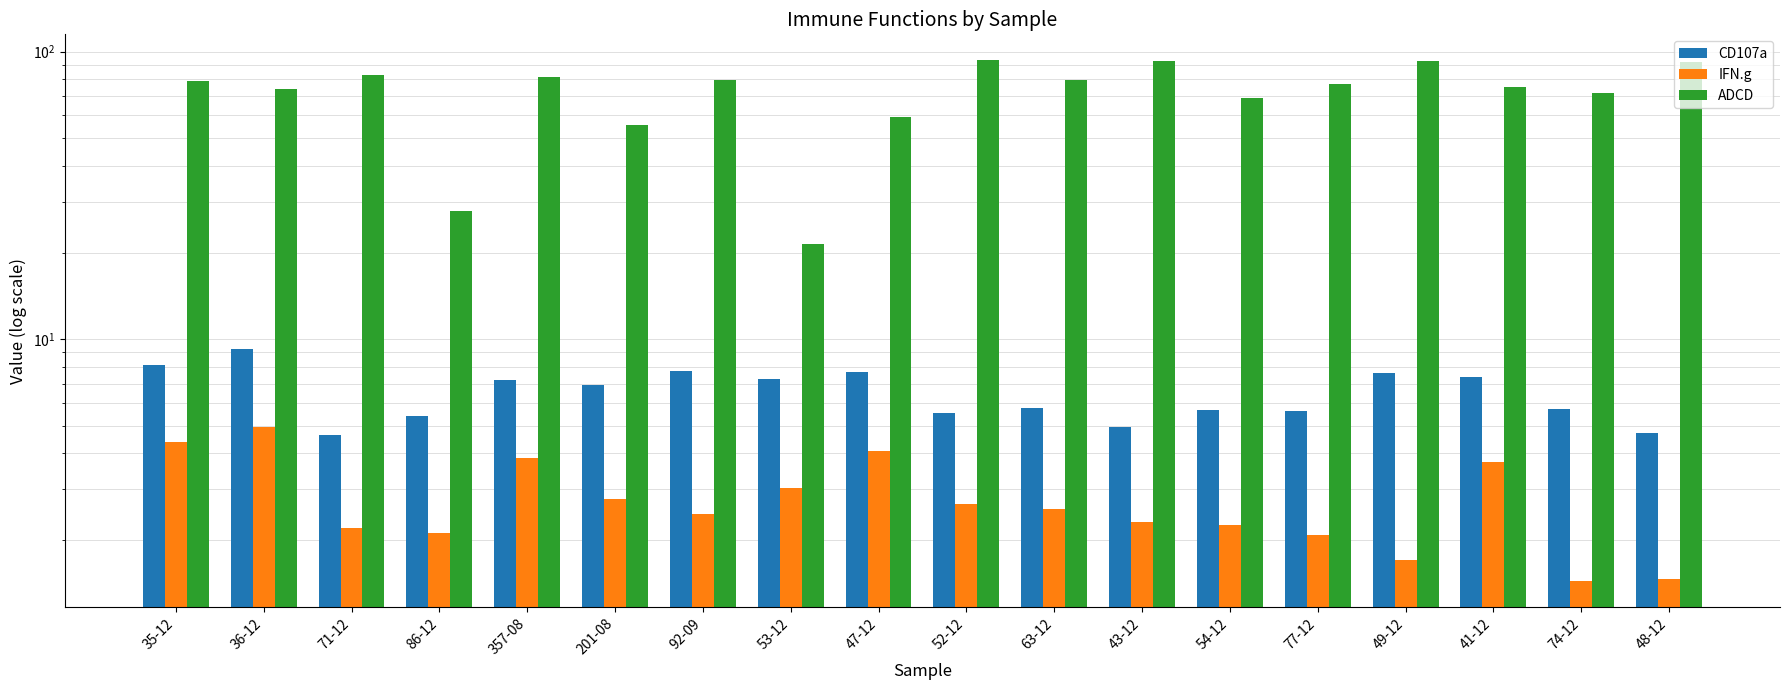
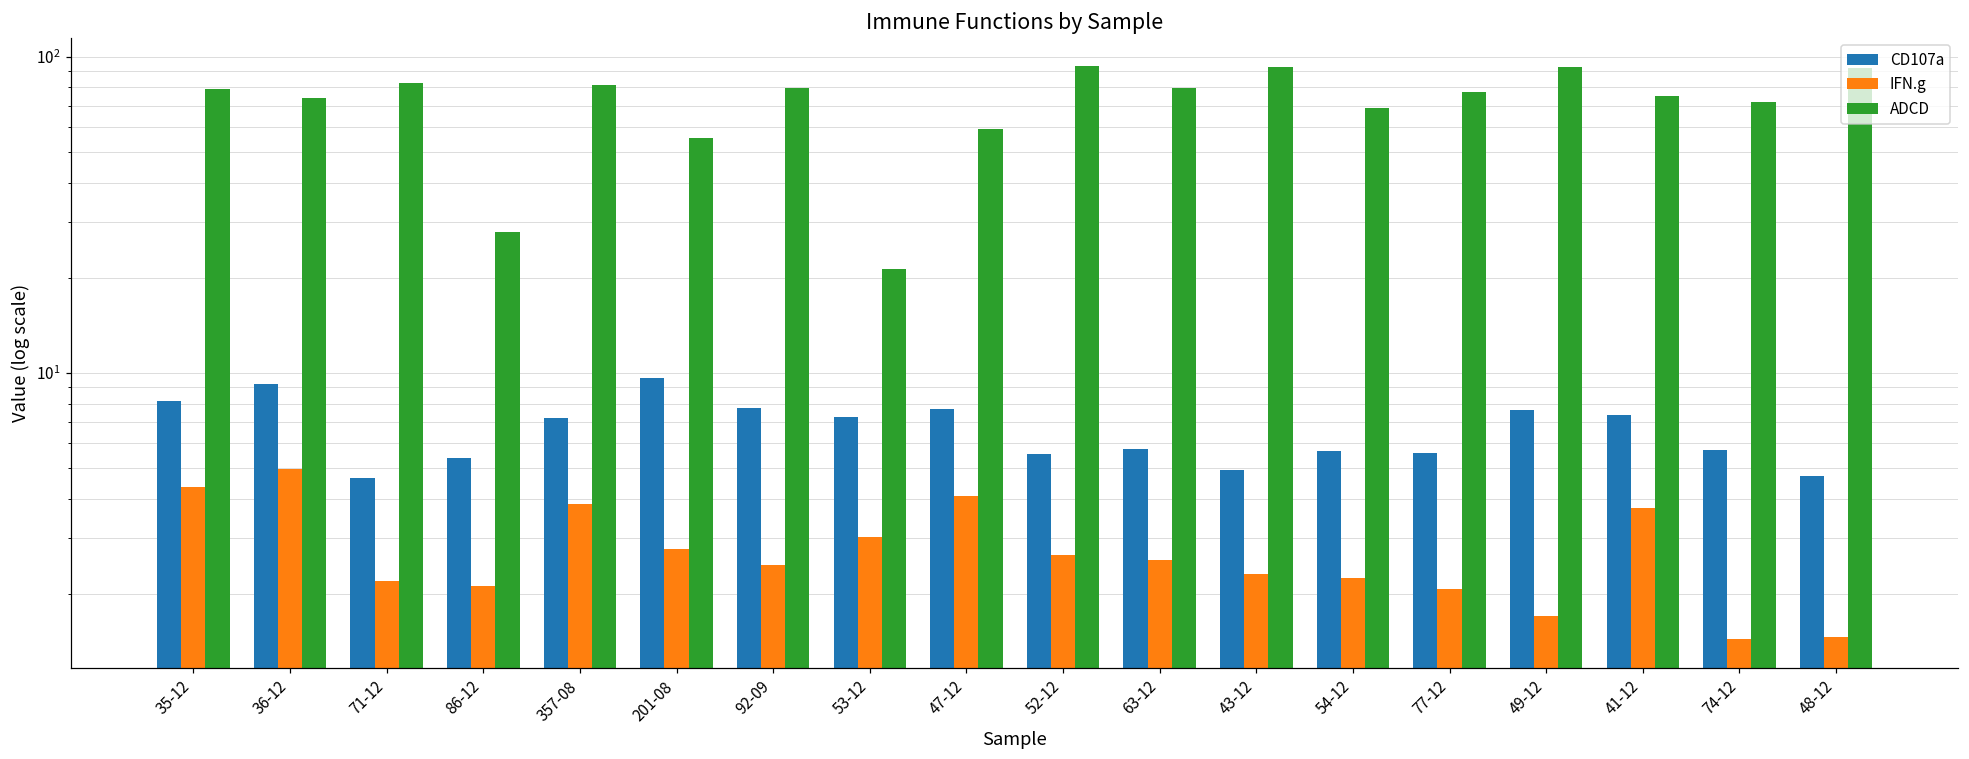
  {
    "CD107a": {
      "35-12": 8.1,
      "36-12": 9.2,
      "71-12": 4.7,
      "86-12": 5.4,
      "357-08": 7.2,
-     "201-08": 6.9,
+     "201-08": 9.7,
      "92-09": 7.7,
      "53-12": 7.3,
      "47-12": 7.7,
      "52-12": 5.5,
      "63-12": 5.8,
      "43-12": 4.9,
      "54-12": 5.7,
      "77-12": 5.6,
      "49-12": 7.6,
      "41-12": 7.4,
      "74-12": 5.7,
      "48-12": 4.7
    },
    "IFN.g": {
      "35-12": 4.4,
      "36-12": 5.0,
      "71-12": 2.2,
      "86-12": 2.1,
      "357-08": 3.9,
      "201-08": 2.8,
      "92-09": 2.5,
      "53-12": 3.0,
      "47-12": 4.1,
      "52-12": 2.7,
      "63-12": 2.6,
      "43-12": 2.3,
      "54-12": 2.3,
      "77-12": 2.1,
      "49-12": 1.7,
      "41-12": 3.7,
      "74-12": 1.4,
      "48-12": 1.5
    },
    "ADCD": {
      "35-12": 79,
      "36-12": 74,
      "71-12": 83,
      "86-12": 28,
      "357-08": 82,
      "201-08": 55,
      "92-09": 80,
      "53-12": 21,
      "47-12": 59,
      "52-12": 93,
      "63-12": 80,
      "43-12": 93,
      "54-12": 69,
      "77-12": 77,
      "49-12": 93,
      "41-12": 75,
      "74-12": 72
    }
  }
